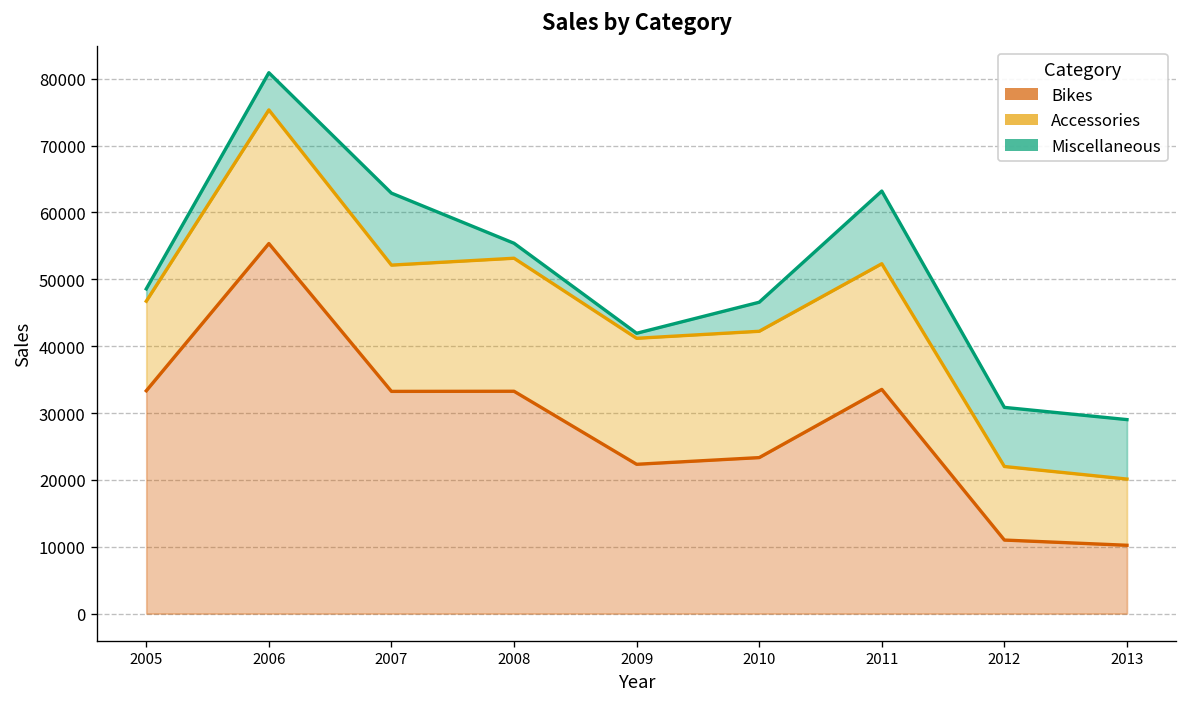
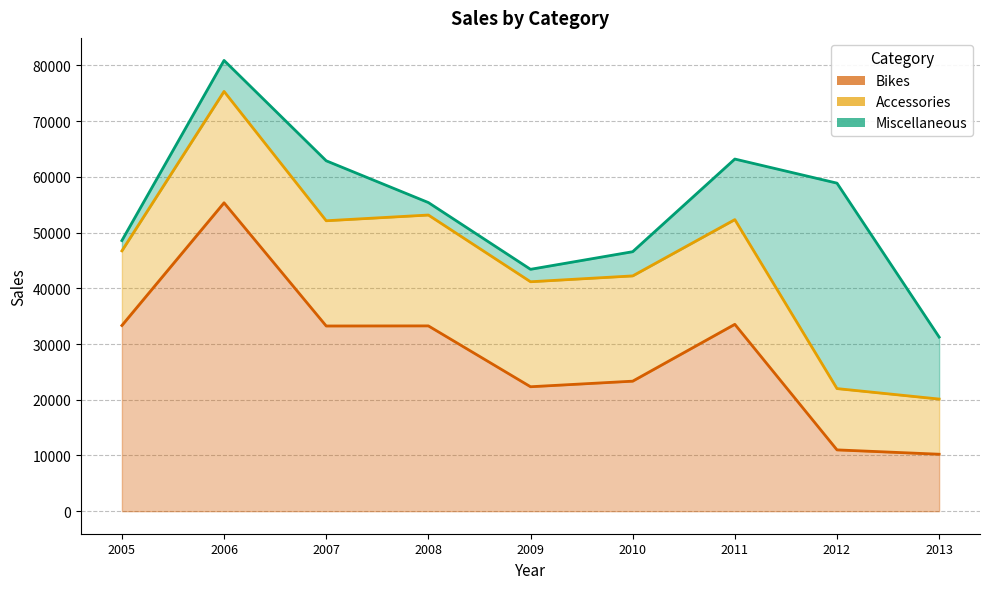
  {
    "Miscellaneous": {
      "2005": 2000,
      "2006": 6000,
      "2007": 11000,
      "2008": 2000,
-     "2009": 1000,
+     "2009": 2000,
      "2010": 4000,
      "2011": 11000,
-     "2012": 9000,
-     "2013": 9000
+     "2012": 37000,
+     "2013": 11000
    }
  }
